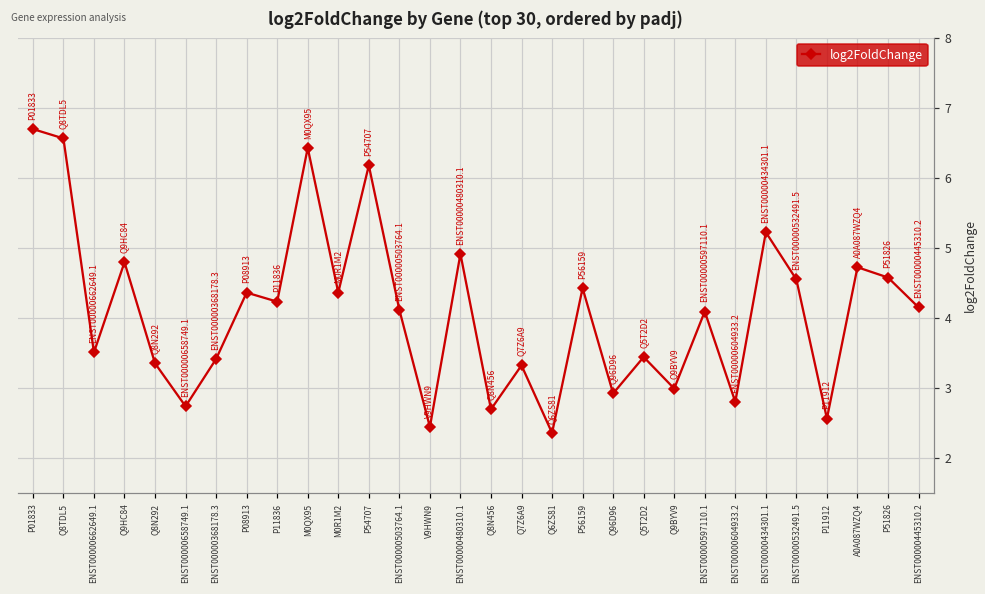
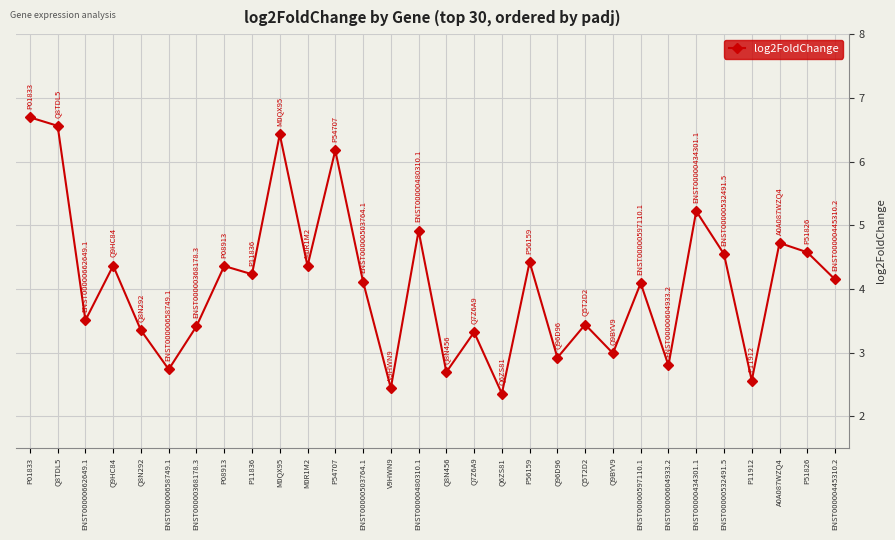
  {
    "P01833": 6.7,
    "Q8TDL5": 6.6,
    "ENST00000662649.1": 3.5,
-   "Q9HC84": 4.8,
+   "Q9HC84": 4.4,
    "Q8N292": 3.3,
    "ENST00000658749.1": 2.7,
    "ENST00000368178.3": 3.4,
    "P08913": 4.4,
    "P11836": 4.2,
    "M0QX95": 6.4,
    "M0R1M2": 4.4,
    "P54707": 6.2,
    "ENST00000503764.1": 4.1,
    "V9HWN9": 2.4,
    "ENST00000480310.1": 4.9,
    "Q8N456": 2.7,
    "Q7Z6A9": 3.3,
    "Q6ZS81": 2.4,
    "P56159": 4.4,
    "Q96D96": 2.9,
    "Q5T2D2": 3.4,
    "Q9BYV9": 3.0,
    "ENST00000597110.1": 4.1,
    "ENST00000604933.2": 2.8,
    "ENST00000434301.1": 5.2,
    "ENST00000532491.5": 4.5,
    "P11912": 2.6,
    "A0A087WZQ4": 4.7,
    "P51826": 4.6,
    "ENST00000445310.2": 4.1
  }
